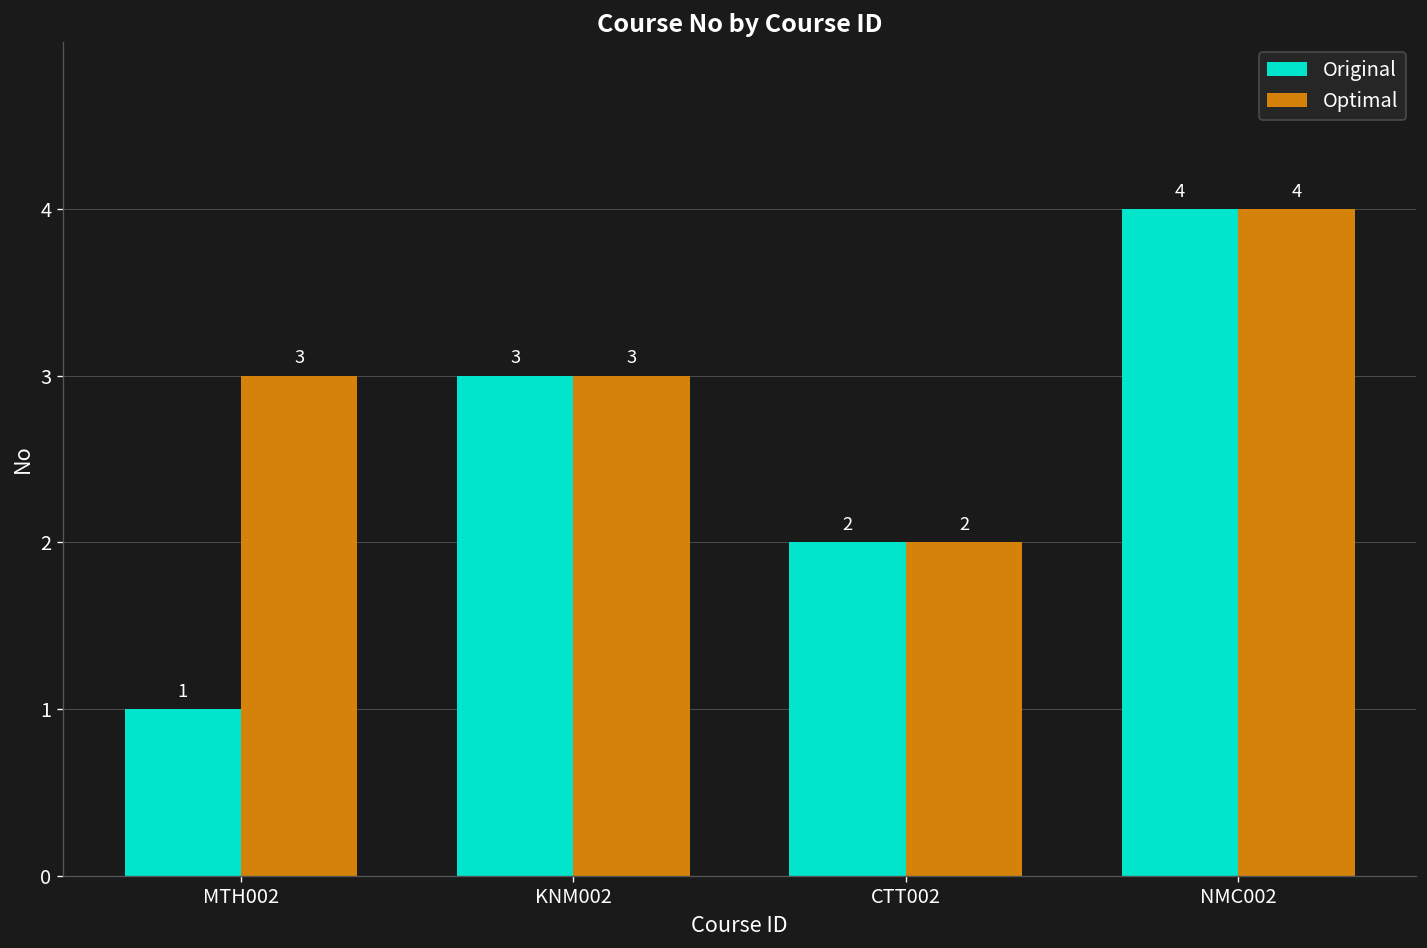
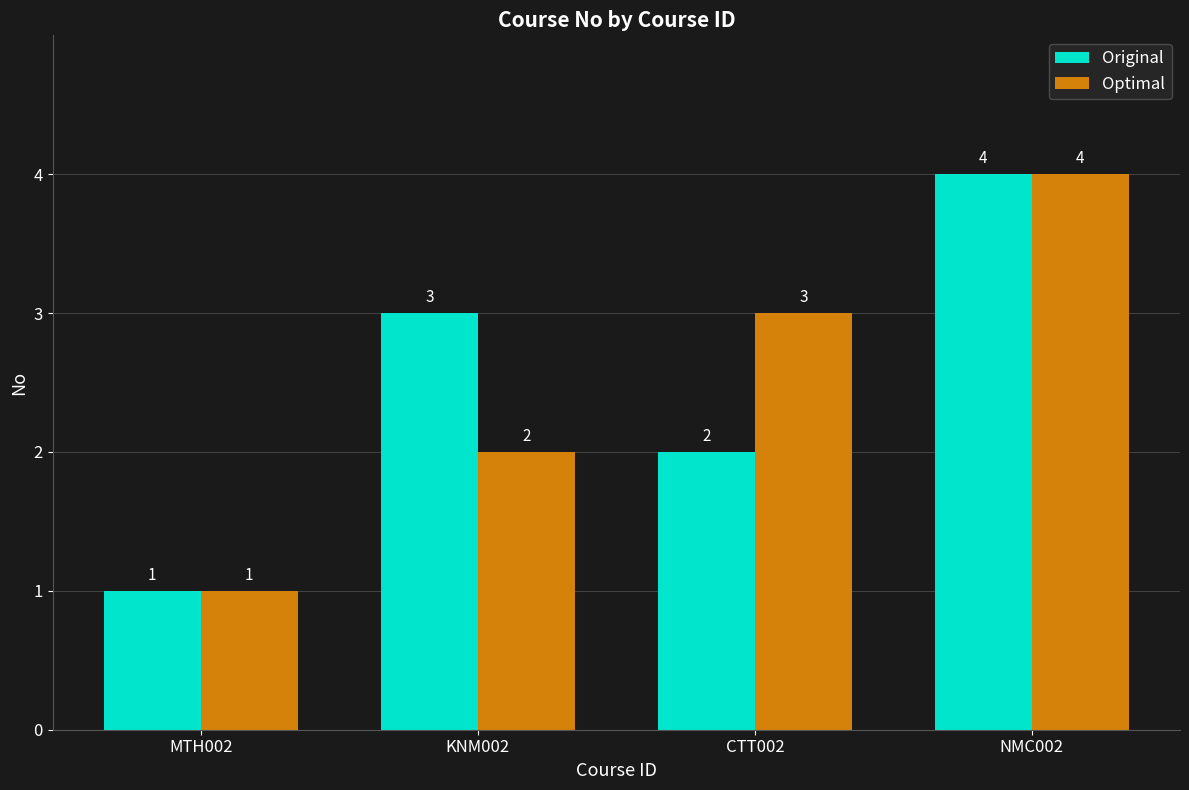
  {
    "Original": {
      "MTH002": 1,
      "KNM002": 3,
      "CTT002": 2,
      "NMC002": 4
    },
    "Optimal": {
-     "MTH002": 3,
-     "KNM002": 3,
-     "CTT002": 2,
+     "MTH002": 1,
+     "KNM002": 2,
+     "CTT002": 3,
      "NMC002": 4
    }
  }
